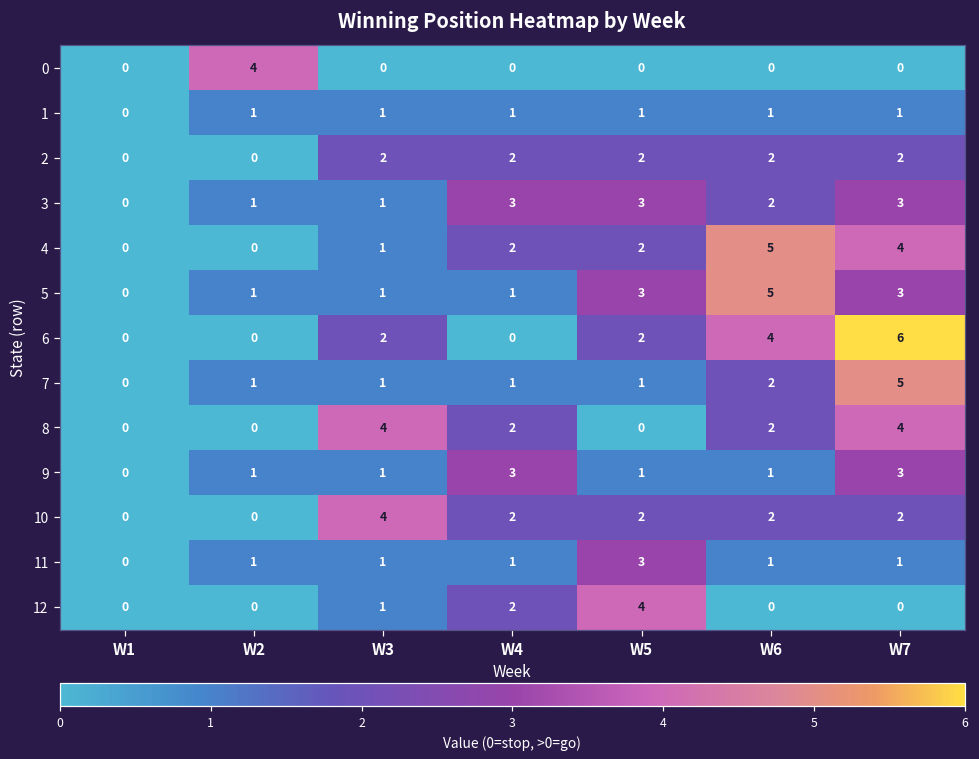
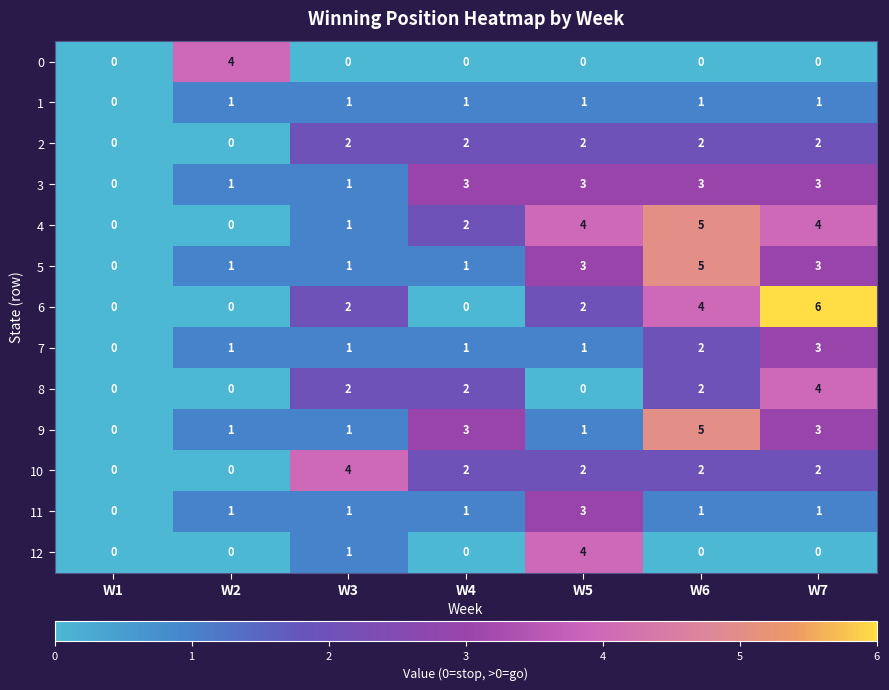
  {
    "0": {
      "W1": 0,
      "W2": 4,
      "W3": 0,
      "W4": 0,
      "W5": 0,
      "W6": 0,
      "W7": 0
    },
    "1": {
      "W1": 0,
      "W2": 1,
      "W3": 1,
      "W4": 1,
      "W5": 1,
      "W6": 1,
      "W7": 1
    },
    "2": {
      "W1": 0,
      "W2": 0,
      "W3": 2,
      "W4": 2,
      "W5": 2,
      "W6": 2,
      "W7": 2
    },
    "3": {
      "W1": 0,
      "W2": 1,
      "W3": 1,
      "W4": 3,
      "W5": 3,
-     "W6": 2,
+     "W6": 3,
      "W7": 3
    },
    "4": {
      "W1": 0,
      "W2": 0,
      "W3": 1,
      "W4": 2,
-     "W5": 2,
+     "W5": 4,
      "W6": 5,
      "W7": 4
    },
    "5": {
      "W1": 0,
      "W2": 1,
      "W3": 1,
      "W4": 1,
      "W5": 3,
      "W6": 5,
      "W7": 3
    },
    "6": {
      "W1": 0,
      "W2": 0,
      "W3": 2,
      "W4": 0,
      "W5": 2,
      "W6": 4,
      "W7": 6
    },
    "7": {
      "W1": 0,
      "W2": 1,
      "W3": 1,
      "W4": 1,
      "W5": 1,
      "W6": 2,
-     "W7": 5
+     "W7": 3
    },
    "8": {
      "W1": 0,
      "W2": 0,
-     "W3": 4,
+     "W3": 2,
      "W4": 2,
      "W5": 0,
      "W6": 2,
      "W7": 4
    },
    "9": {
      "W1": 0,
      "W2": 1,
      "W3": 1,
      "W4": 3,
      "W5": 1,
-     "W6": 1,
+     "W6": 5,
      "W7": 3
    },
    "10": {
      "W1": 0,
      "W2": 0,
      "W3": 4,
      "W4": 2,
      "W5": 2,
      "W6": 2,
      "W7": 2
    },
    "11": {
      "W1": 0,
      "W2": 1,
      "W3": 1,
      "W4": 1,
      "W5": 3,
      "W6": 1,
      "W7": 1
    },
    "12": {
      "W1": 0,
      "W2": 0,
      "W3": 1,
-     "W4": 2,
+     "W4": 0,
      "W5": 4,
      "W6": 0,
      "W7": 0
    }
  }
